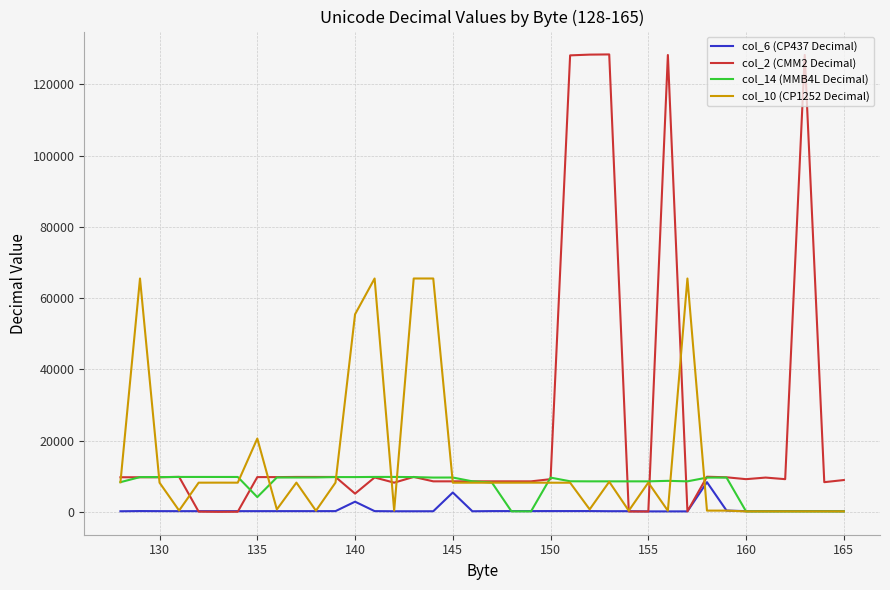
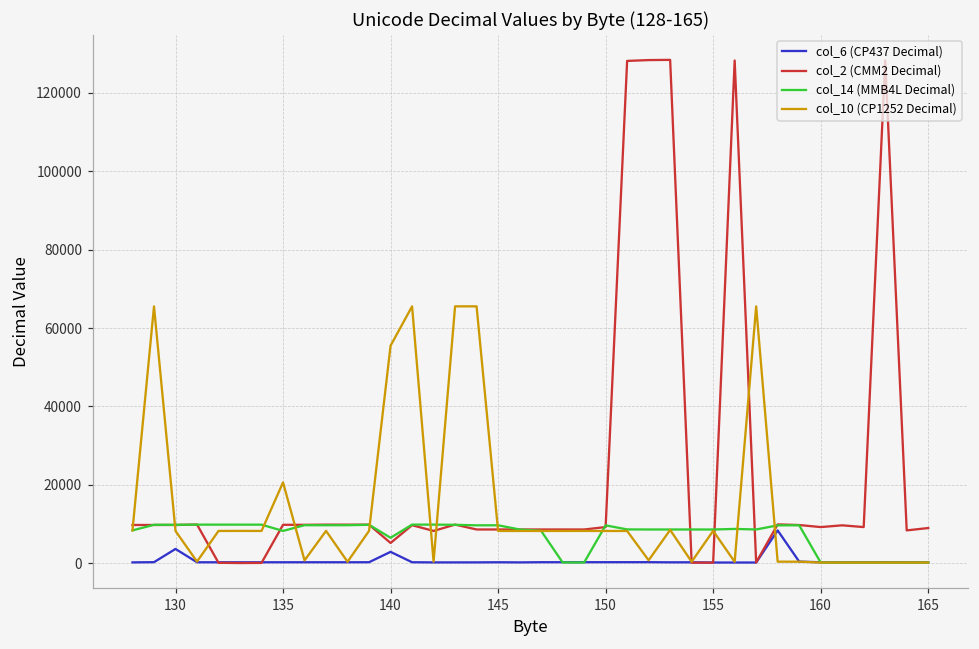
  {
    "col_6 (CP437 Decimal)": {
-     "130": 0,
+     "130": 4000,
      "135": 0,
      "140": 3000,
-     "145": 5000,
+     "145": 0,
      "150": 0
    },
    "col_2 (CMM2 Decimal)": {
      "135": 10000,
      "140": 5000,
      "160": 9000,
      "165": 9000
    },
    "col_14 (MMB4L Decimal)": {
-     "135": 4000,
-     "140": 10000,
+     "135": 8000,
+     "140": 6000,
      "145": 10000
    },
    "col_10 (CP1252 Decimal)": {
      "130": 8000,
      "135": 21000,
      "140": 55000,
      "150": 8000
    }
  }
